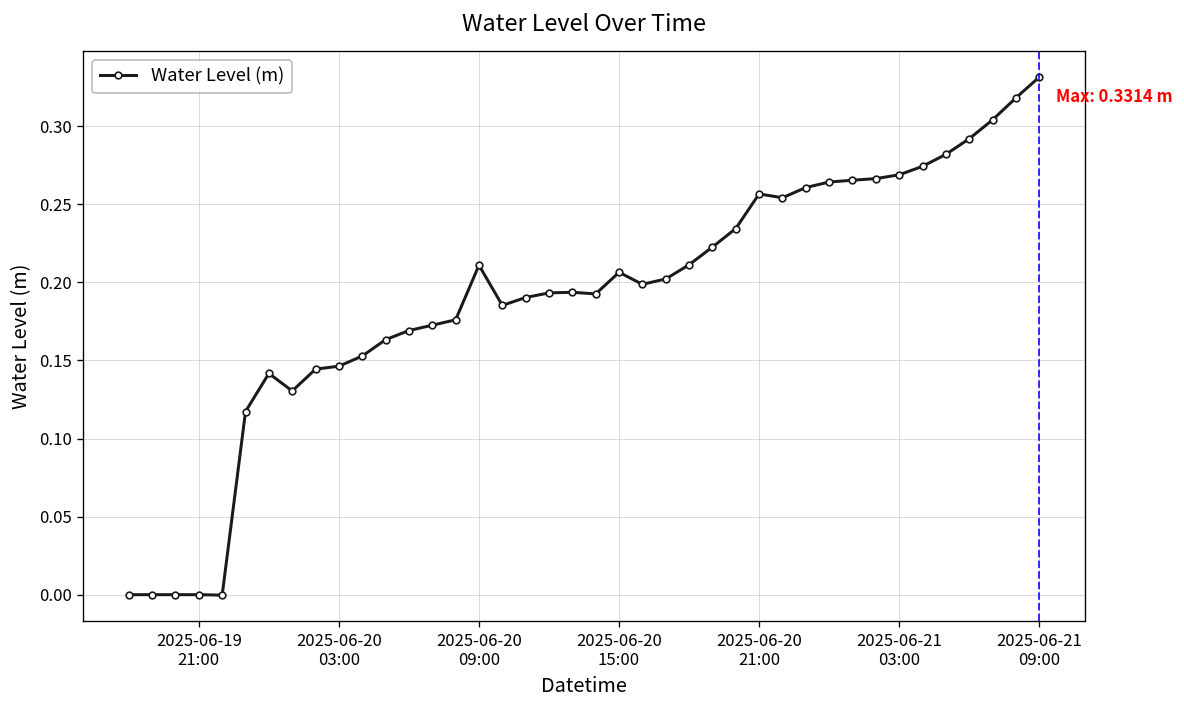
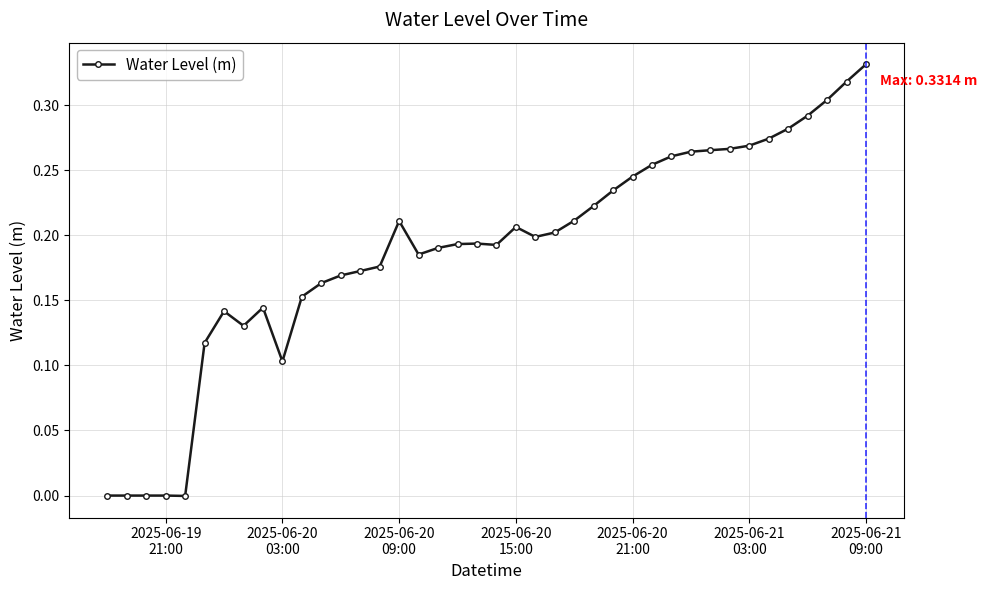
  {
    "2025-06-19 21:00": 0.000,
-   "2025-06-20 03:00": 0.146,
+   "2025-06-20 03:00": 0.103,
    "2025-06-20 09:00": 0.211,
    "2025-06-20 15:00": 0.206,
-   "2025-06-20 21:00": 0.257,
+   "2025-06-20 21:00": 0.245,
    "2025-06-21 03:00": 0.269
  }
